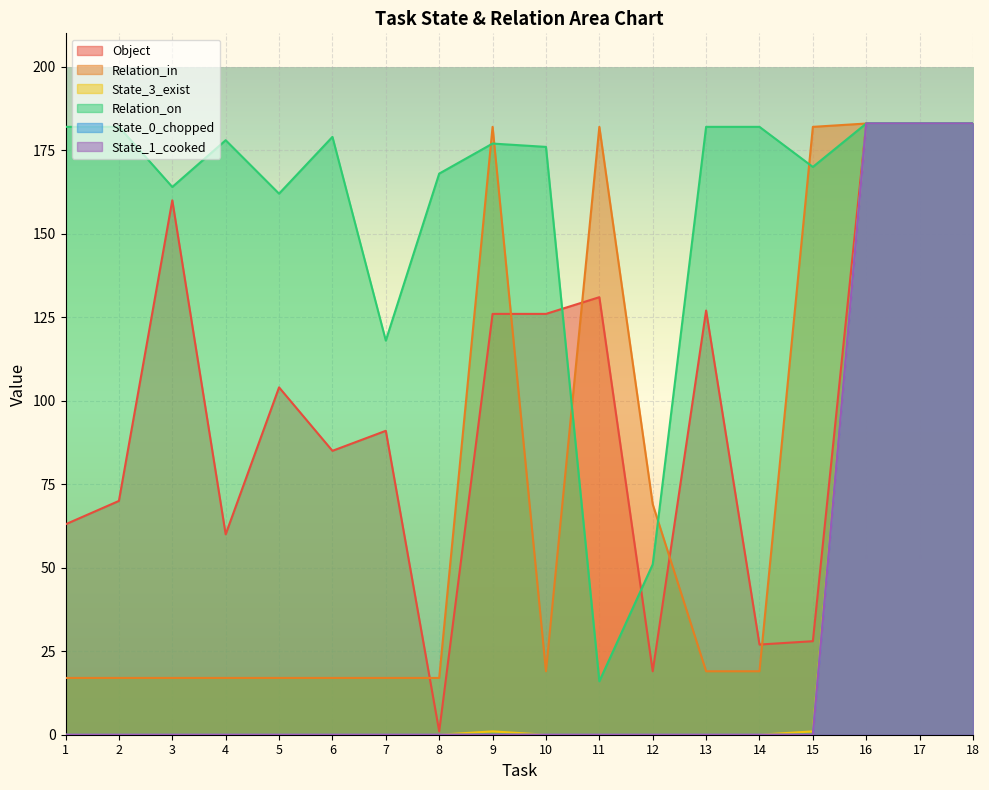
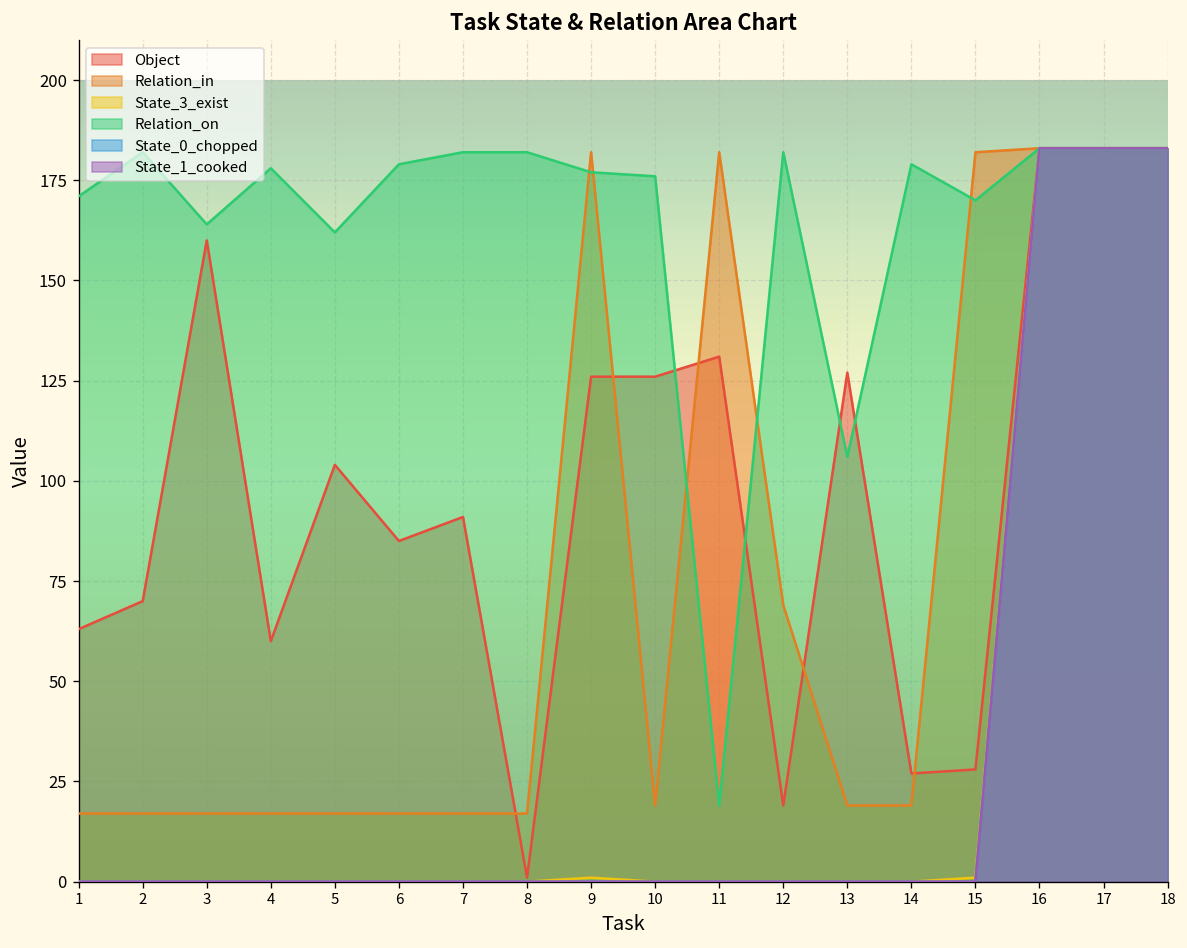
  {
    "Relation_on": {
-     "1": 182,
+     "1": 171,
      "3": 164,
      "4": 178,
      "5": 162,
      "6": 179,
-     "7": 118,
-     "8": 168,
+     "7": 182,
+     "8": 182,
      "9": 177,
      "10": 176,
-     "11": 16,
-     "12": 51,
-     "13": 182,
-     "14": 182,
+     "11": 19,
+     "12": 182,
+     "13": 106,
+     "14": 179,
      "15": 170
    },
    "State_1_cooked": {
      "9": 0,
      "15": 0
    }
  }
